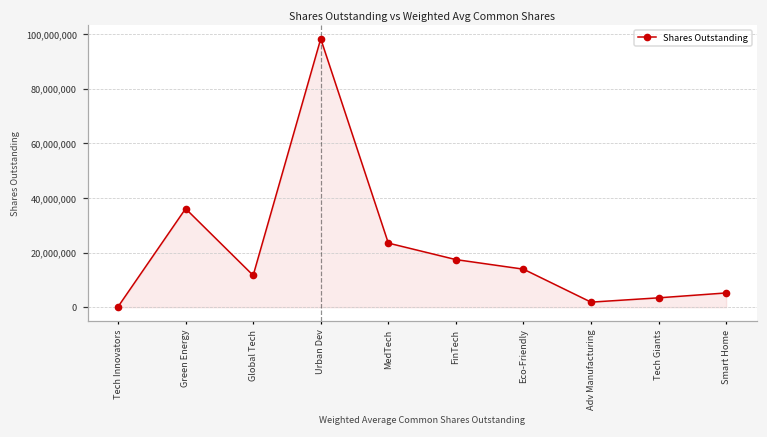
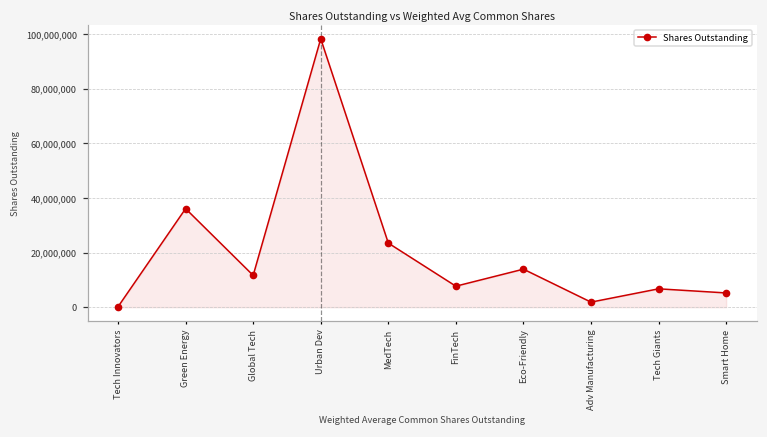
  {
    "Tech Innovators": "0",
    "Green Energy": "36,000,000",
    "Global Tech": "12,000,000",
    "Urban Dev": "98,000,000",
    "MedTech": "23,000,000",
-   "FinTech": "17,000,000",
+   "FinTech": "8,000,000",
    "Eco-Friendly": "14,000,000",
    "Adv Manufacturing": "2,000,000",
-   "Tech Giants": "3,000,000",
+   "Tech Giants": "7,000,000",
    "Smart Home": "5,000,000"
  }
